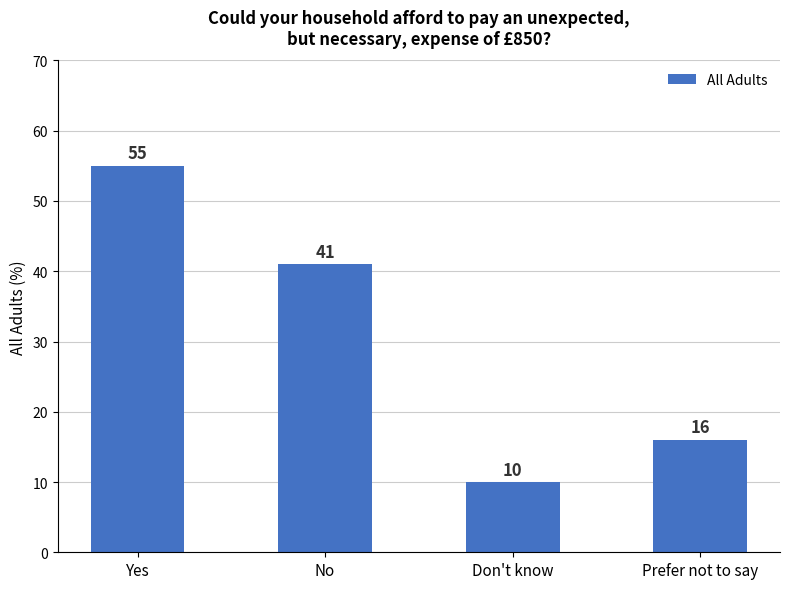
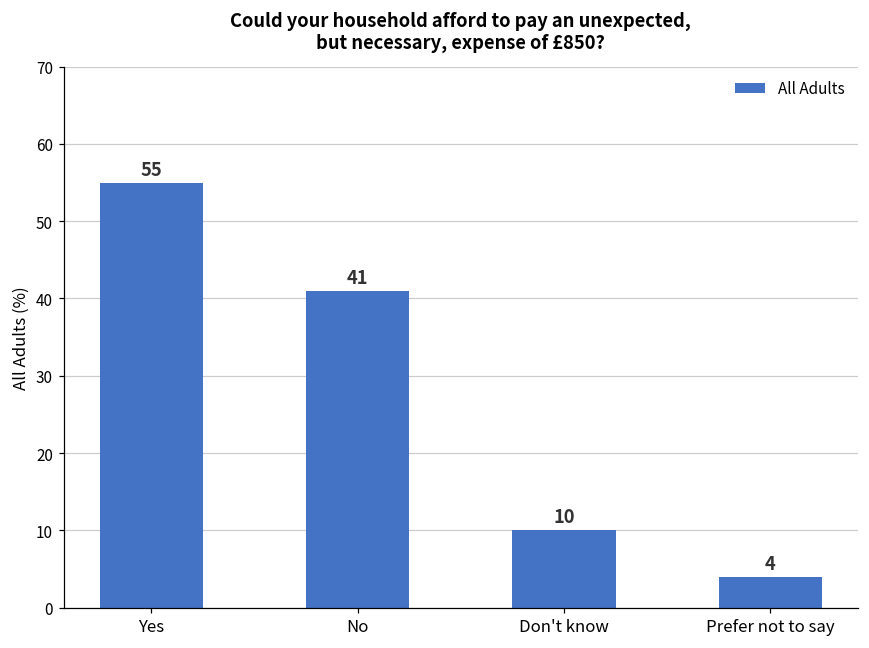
  {
    "Yes": 55,
    "No": 41,
    "Don't know": 10,
-   "Prefer not to say": 16
+   "Prefer not to say": 4
  }
